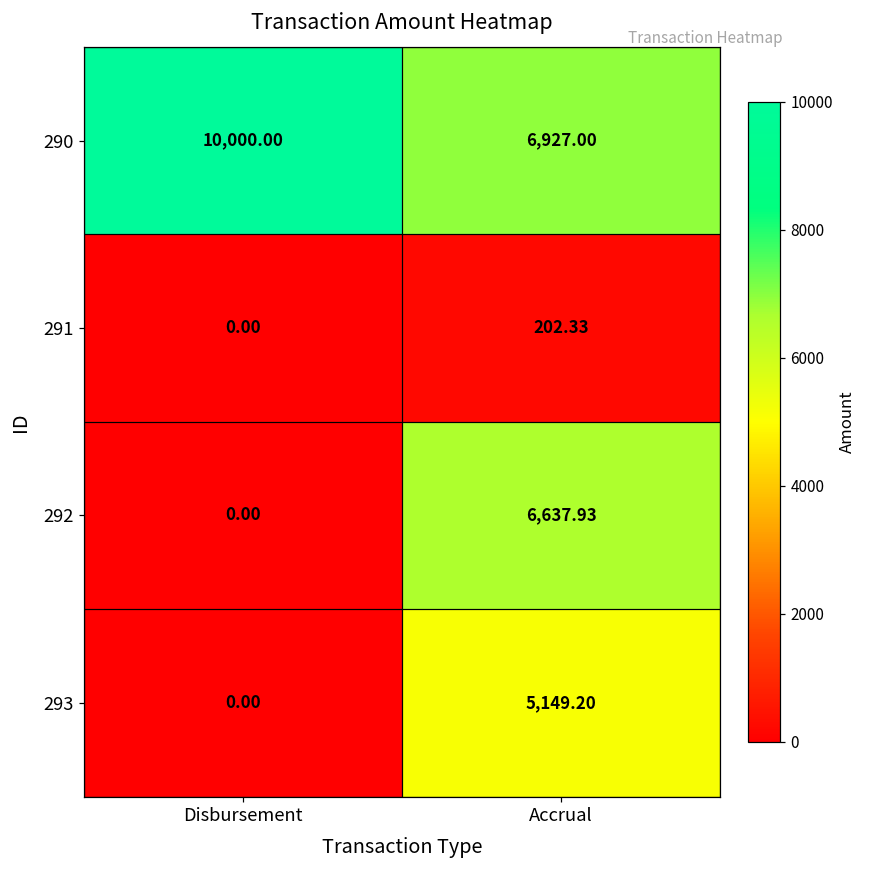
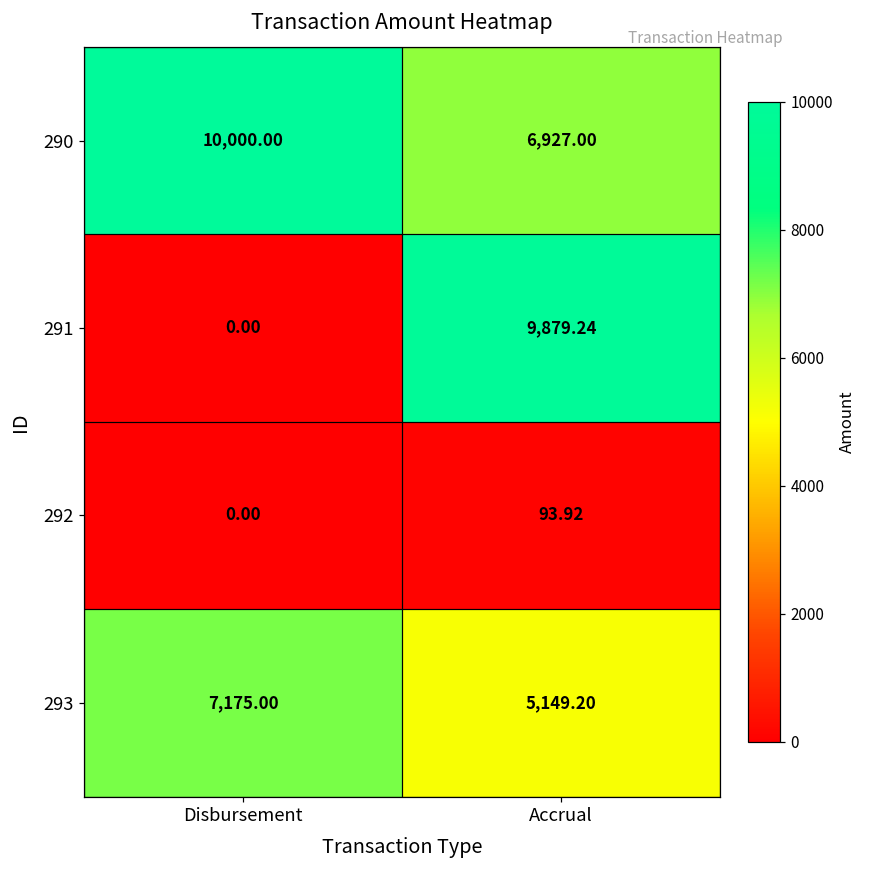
  {
    "290": {
      "Disbursement": "10,000.00",
      "Accrual": "6,927.00"
    },
    "291": {
      "Disbursement": "0.00",
-     "Accrual": "202.33"
+     "Accrual": "9,879.24"
    },
    "292": {
      "Disbursement": "0.00",
-     "Accrual": "6,637.93"
+     "Accrual": "93.92"
    },
    "293": {
-     "Disbursement": "0.00",
+     "Disbursement": "7,175.00",
      "Accrual": "5,149.20"
    }
  }
